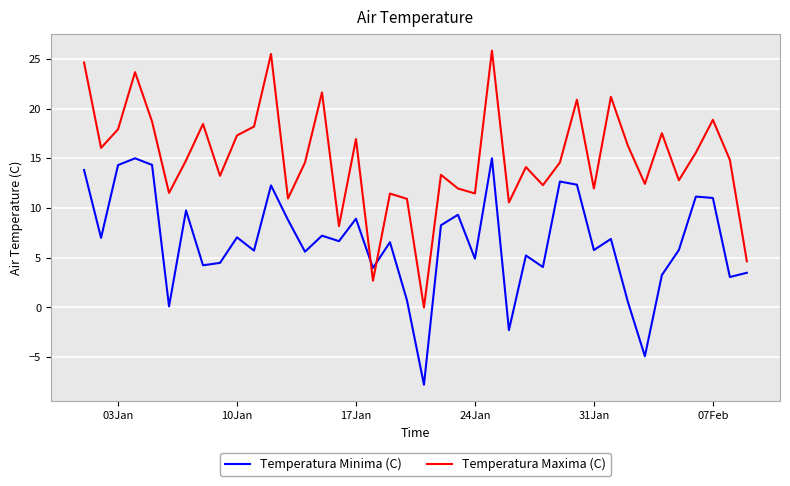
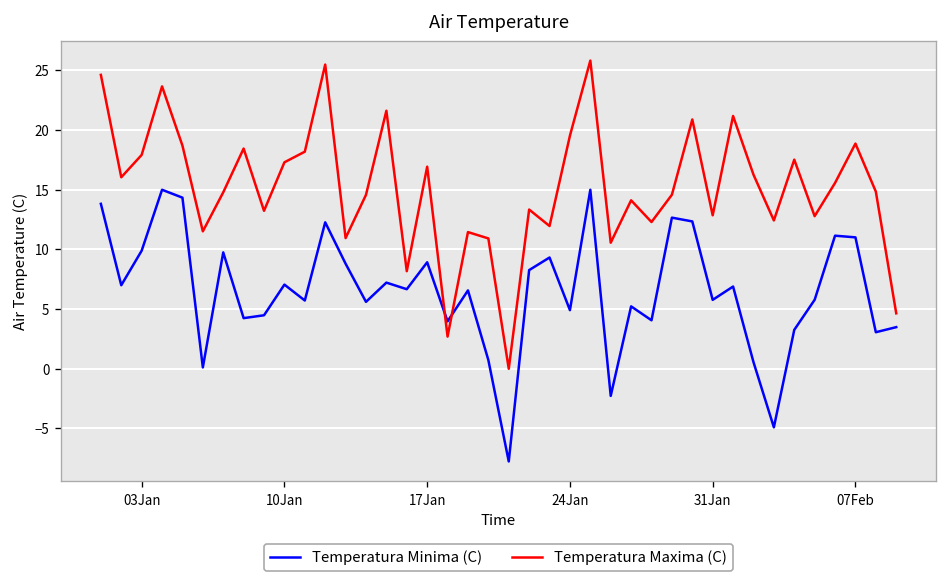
  {
    "Temperatura Minima (C)": {
-     "03Jan": 14,
+     "03Jan": 10,
      "10Jan": 7,
      "17Jan": 9,
      "24Jan": 5,
      "31Jan": 6,
      "07Feb": 11
    },
    "Temperatura Maxima (C)": {
      "03Jan": 18,
      "10Jan": 17,
      "17Jan": 17,
-     "24Jan": 11,
-     "31Jan": 12,
+     "24Jan": 20,
+     "31Jan": 13,
      "07Feb": 19
    }
  }
